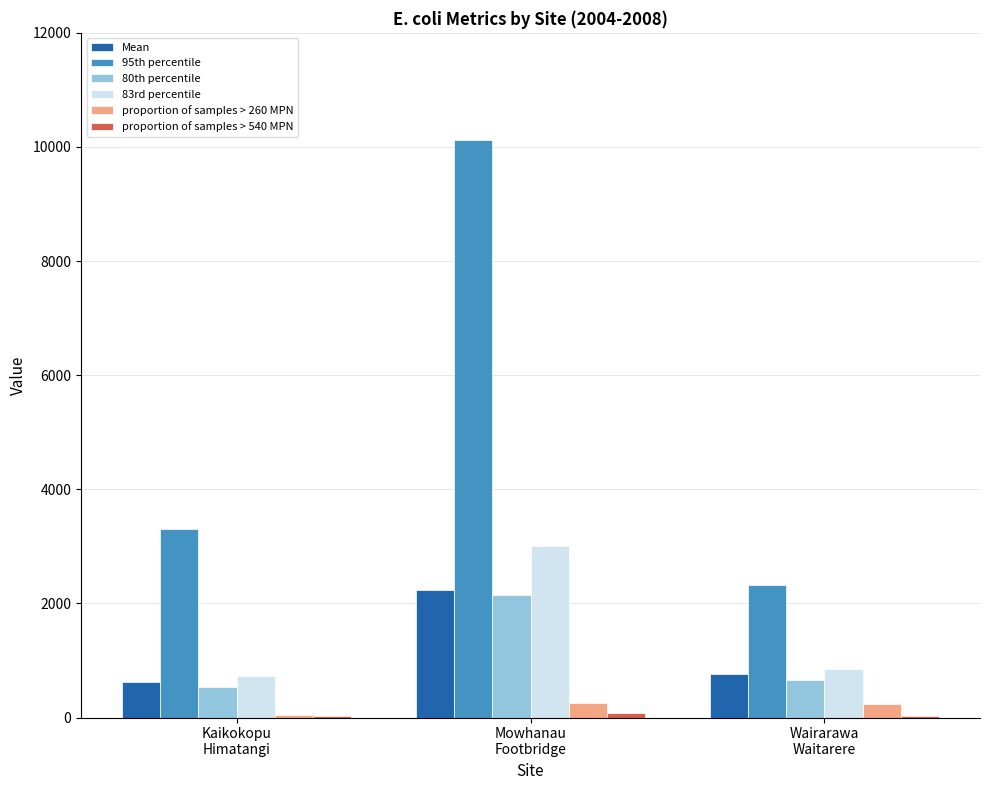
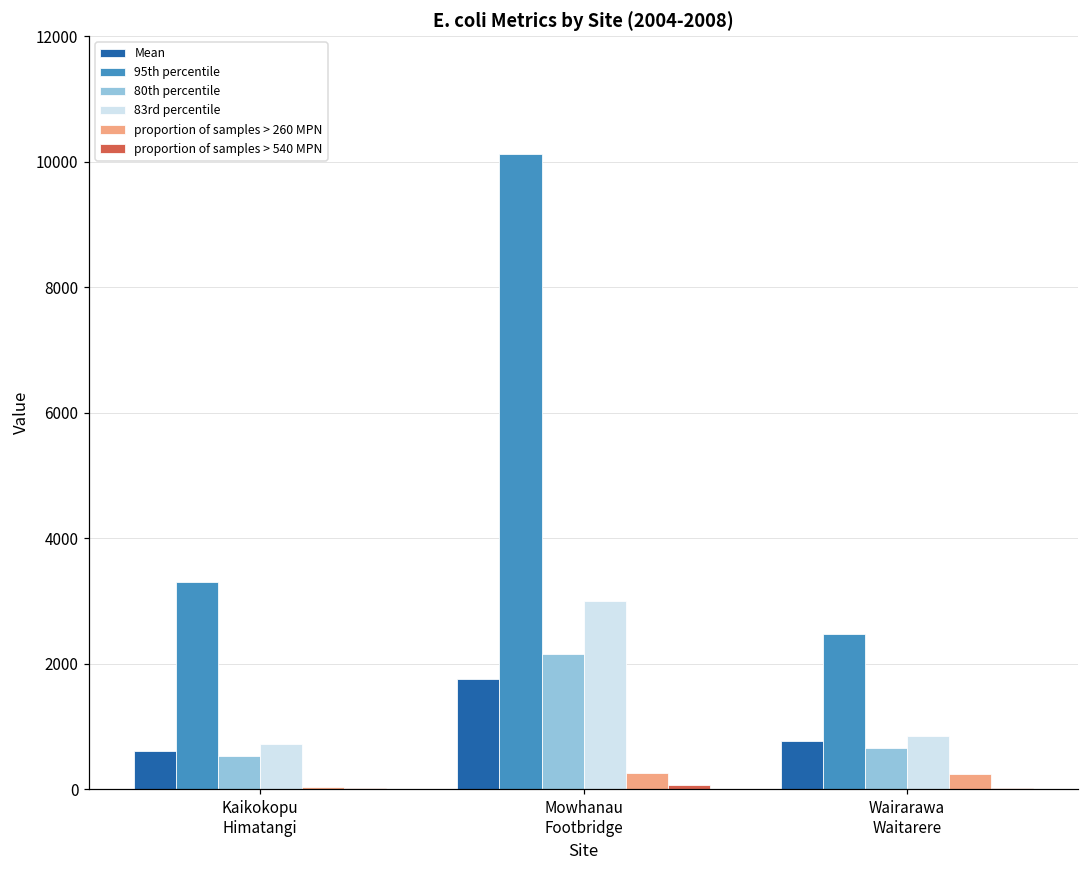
  {
    "Mean": {
      "Kaikokopu Himatangi": 600,
-     "Mowhanau Footbridge": 2200,
+     "Mowhanau Footbridge": 1800,
      "Wairarawa Waitarere": 800
    },
    "95th percentile": {
      "Kaikokopu Himatangi": 3300,
      "Mowhanau Footbridge": 10100,
-     "Wairarawa Waitarere": 2300
+     "Wairarawa Waitarere": 2500
    },
    "80th percentile": {
      "Kaikokopu Himatangi": 500,
      "Mowhanau Footbridge": 2200,
      "Wairarawa Waitarere": 700
    },
    "83rd percentile": {
      "Kaikokopu Himatangi": 700,
      "Mowhanau Footbridge": 3000,
      "Wairarawa Waitarere": 800
    },
    "proportion of samples > 260 MPN": {
      "Mowhanau Footbridge": 300,
      "Wairarawa Waitarere": 200
    },
    "proportion of samples > 540 MPN": {
      "Mowhanau Footbridge": 100
    }
  }
